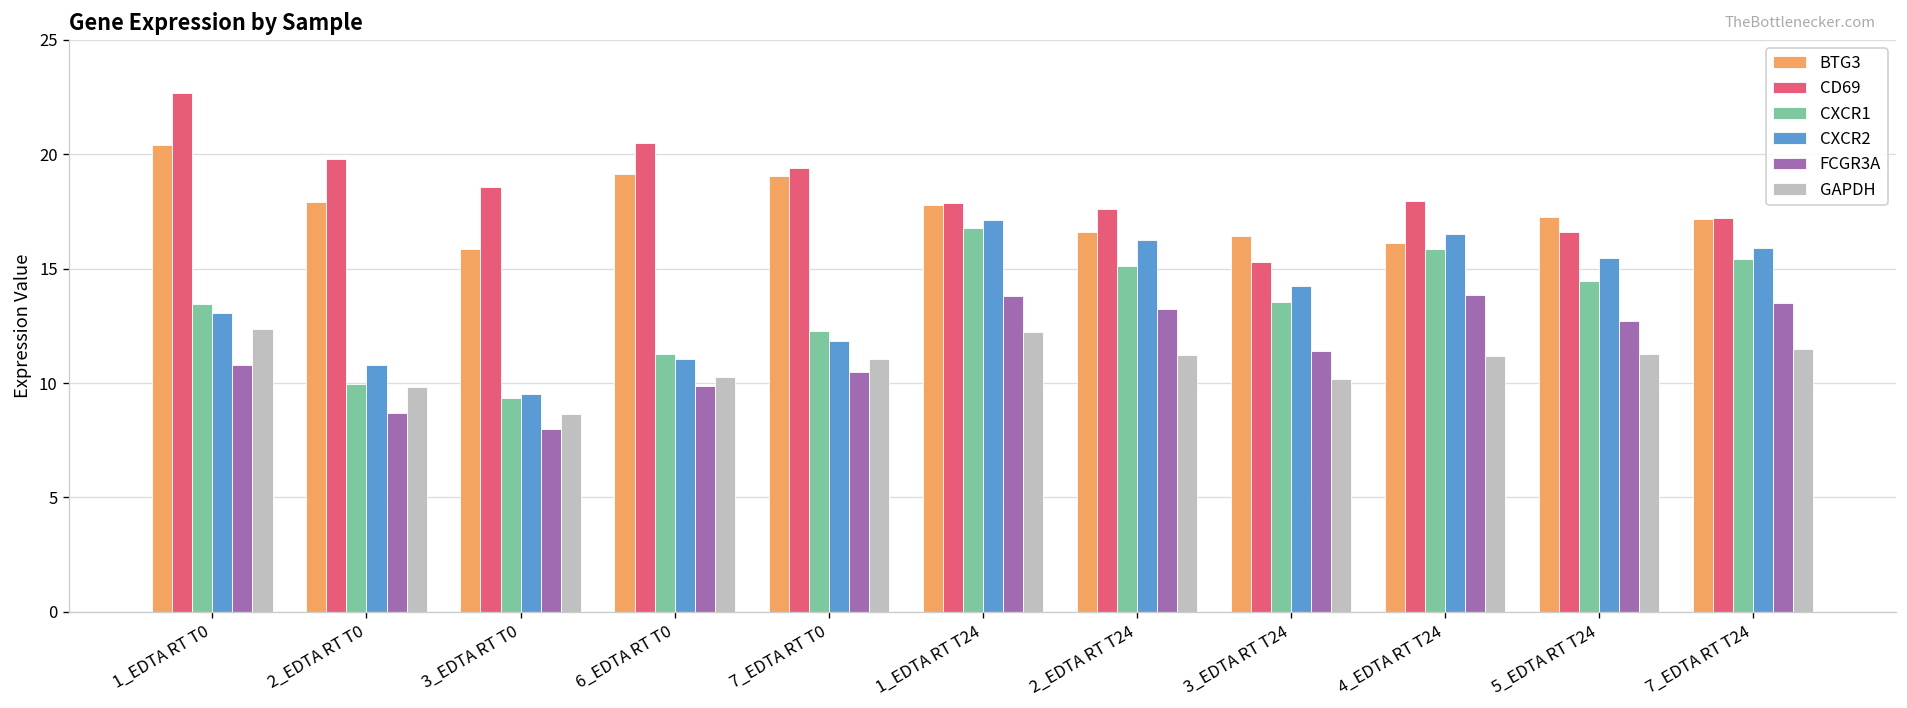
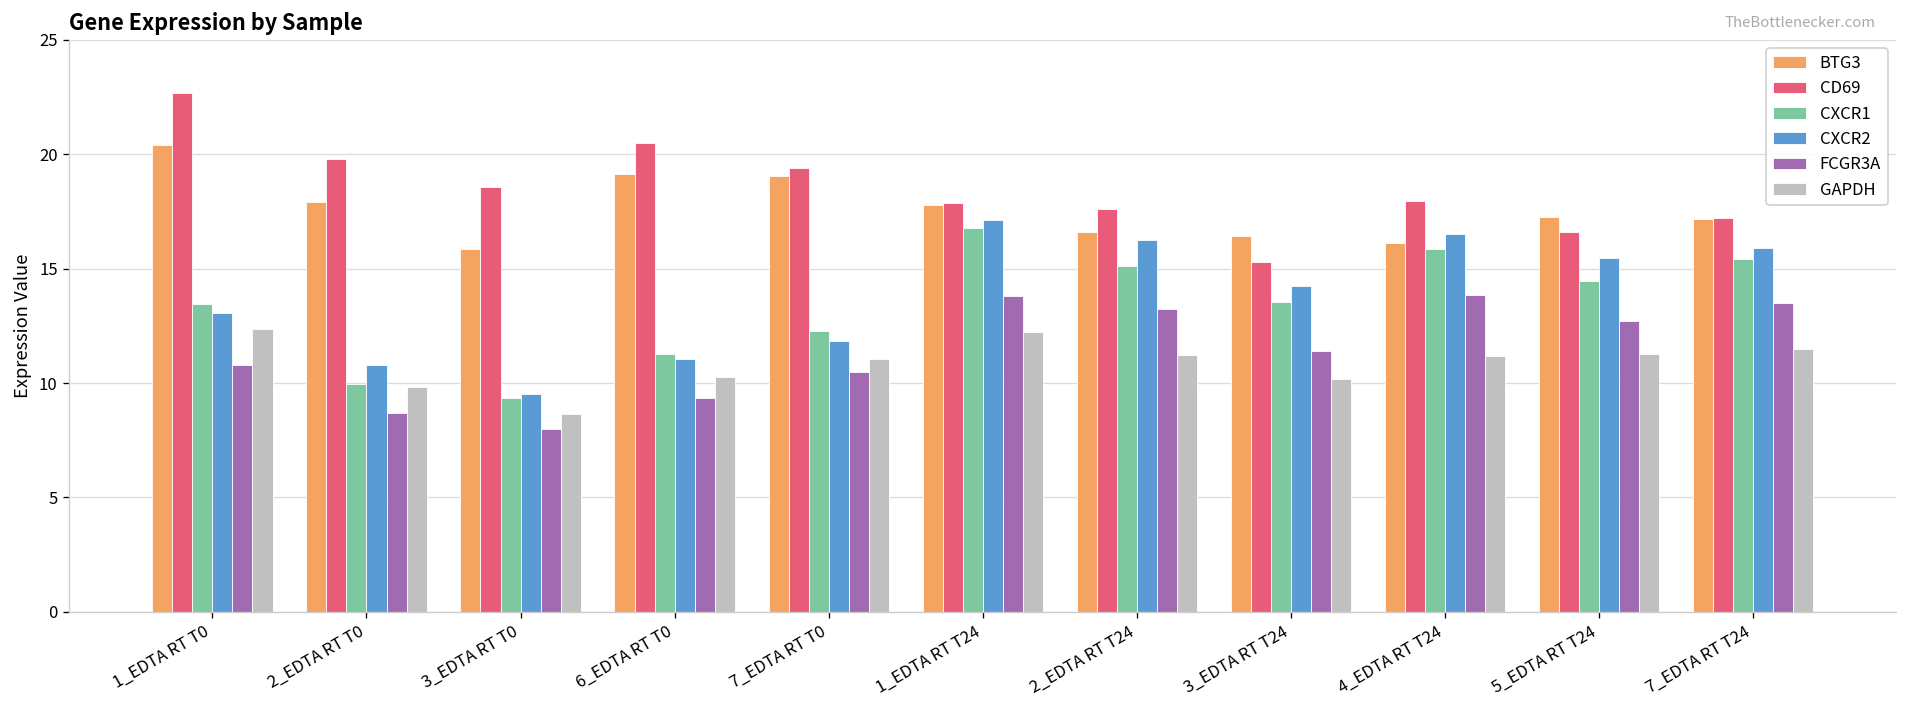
  {
    "BTG3": {
      "1_EDTA RT T0": 20.4,
      "2_EDTA RT T0": 17.9,
      "3_EDTA RT T0": 15.9,
      "6_EDTA RT T0": 19.2,
      "7_EDTA RT T0": 19.1,
      "1_EDTA RT T24": 17.8,
      "2_EDTA RT T24": 16.6,
      "3_EDTA RT T24": 16.4,
      "4_EDTA RT T24": 16.1,
      "5_EDTA RT T24": 17.3,
      "7_EDTA RT T24": 17.2
    },
    "CD69": {
      "1_EDTA RT T0": 22.7,
      "2_EDTA RT T0": 19.8,
      "3_EDTA RT T0": 18.6,
      "6_EDTA RT T0": 20.5,
      "7_EDTA RT T0": 19.4,
      "1_EDTA RT T24": 17.9,
      "2_EDTA RT T24": 17.6,
      "3_EDTA RT T24": 15.3,
      "4_EDTA RT T24": 17.9,
      "5_EDTA RT T24": 16.6,
      "7_EDTA RT T24": 17.2
    },
    "CXCR1": {
      "1_EDTA RT T0": 13.5,
      "2_EDTA RT T0": 10.0,
      "3_EDTA RT T0": 9.4,
      "6_EDTA RT T0": 11.3,
      "7_EDTA RT T0": 12.3,
      "1_EDTA RT T24": 16.8,
      "2_EDTA RT T24": 15.1,
      "3_EDTA RT T24": 13.6,
      "4_EDTA RT T24": 15.8,
      "5_EDTA RT T24": 14.5,
      "7_EDTA RT T24": 15.4
    },
    "CXCR2": {
      "1_EDTA RT T0": 13.1,
      "2_EDTA RT T0": 10.8,
      "3_EDTA RT T0": 9.5,
      "6_EDTA RT T0": 11.1,
      "7_EDTA RT T0": 11.8,
      "1_EDTA RT T24": 17.1,
      "2_EDTA RT T24": 16.3,
      "3_EDTA RT T24": 14.2,
      "4_EDTA RT T24": 16.5,
      "5_EDTA RT T24": 15.4,
      "7_EDTA RT T24": 15.9
    },
    "FCGR3A": {
      "1_EDTA RT T0": 10.8,
      "2_EDTA RT T0": 8.7,
      "3_EDTA RT T0": 8.0,
-     "6_EDTA RT T0": 9.9,
+     "6_EDTA RT T0": 9.4,
      "7_EDTA RT T0": 10.5,
      "1_EDTA RT T24": 13.8,
      "2_EDTA RT T24": 13.3,
      "3_EDTA RT T24": 11.4,
      "4_EDTA RT T24": 13.9,
      "5_EDTA RT T24": 12.7,
      "7_EDTA RT T24": 13.5
    },
    "GAPDH": {
      "1_EDTA RT T0": 12.4,
      "2_EDTA RT T0": 9.8,
      "3_EDTA RT T0": 8.6,
      "6_EDTA RT T0": 10.3,
      "7_EDTA RT T0": 11.0,
      "1_EDTA RT T24": 12.2,
      "2_EDTA RT T24": 11.2,
      "3_EDTA RT T24": 10.2,
      "4_EDTA RT T24": 11.2,
      "5_EDTA RT T24": 11.2,
      "7_EDTA RT T24": 11.5
    }
  }
